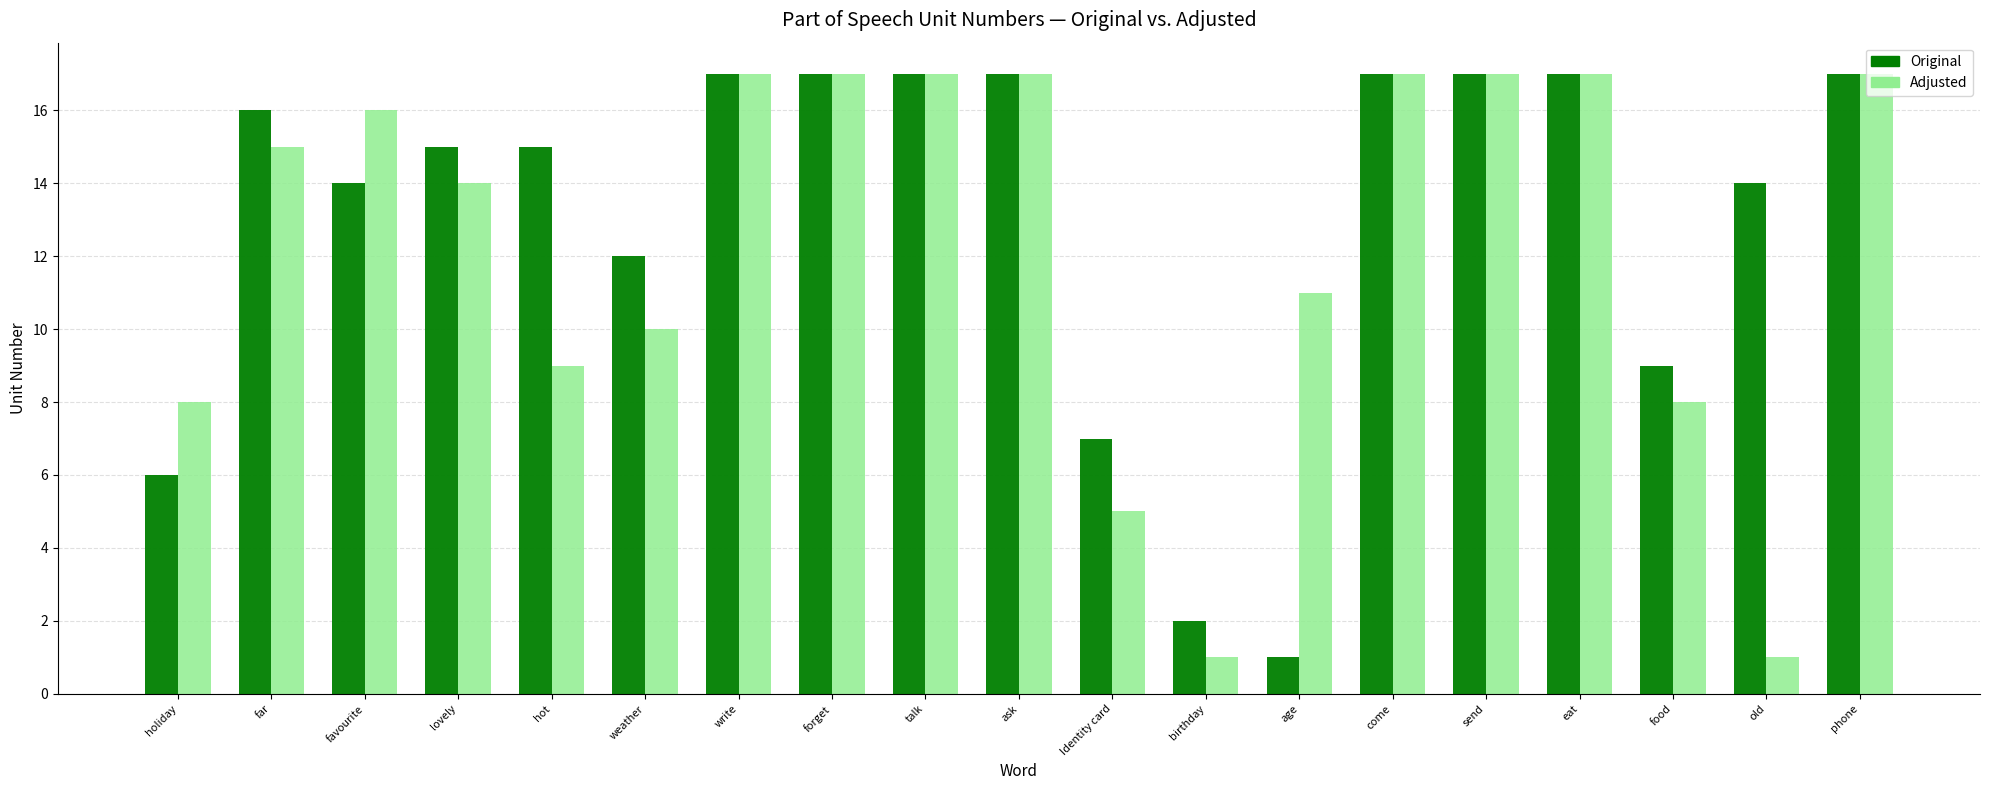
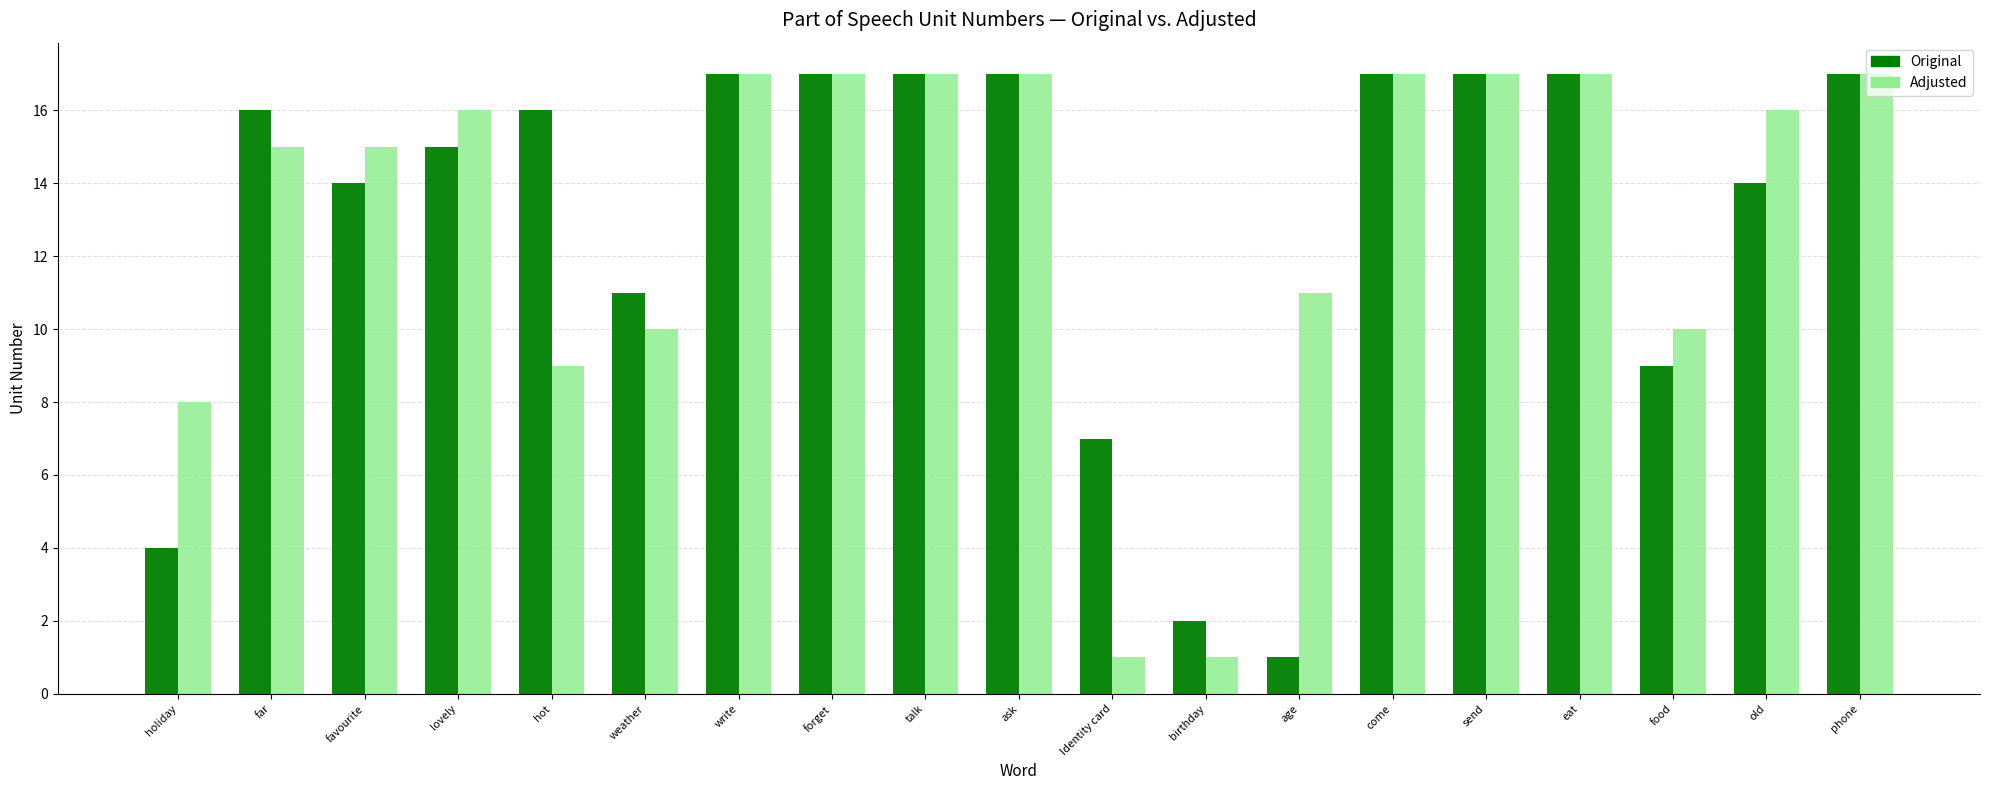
  {
    "Original": {
-     "holiday": 6,
+     "holiday": 4,
      "far": 16,
      "favourite": 14,
      "lovely": 15,
-     "hot": 15,
-     "weather": 12,
+     "hot": 16,
+     "weather": 11,
      "write": 17,
      "forget": 17,
      "talk": 17,
      "ask": 17,
      "Identity card": 7,
      "birthday": 2,
      "age": 1,
      "come": 17,
      "send": 17,
      "eat": 17,
      "food": 9,
      "old": 14,
      "phone": 17
    },
    "Adjusted": {
      "holiday": 8,
      "far": 15,
-     "favourite": 16,
-     "lovely": 14,
+     "favourite": 15,
+     "lovely": 16,
      "hot": 9,
      "weather": 10,
      "write": 17,
      "forget": 17,
      "talk": 17,
      "ask": 17,
-     "Identity card": 5,
+     "Identity card": 1,
      "birthday": 1,
      "age": 11,
      "come": 17,
      "send": 17,
      "eat": 17,
-     "food": 8,
-     "old": 1
+     "food": 10,
+     "old": 16
    }
  }
